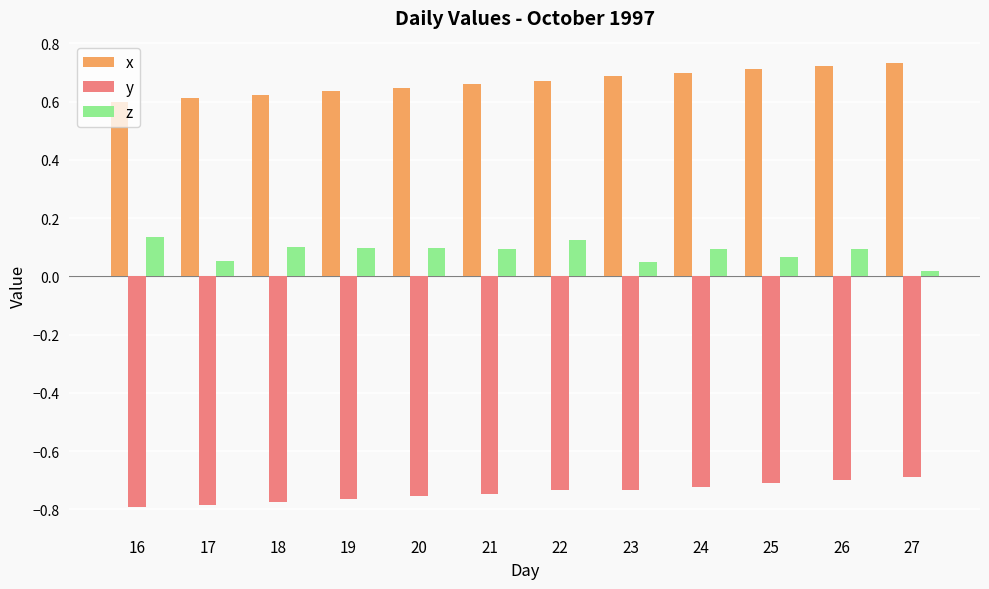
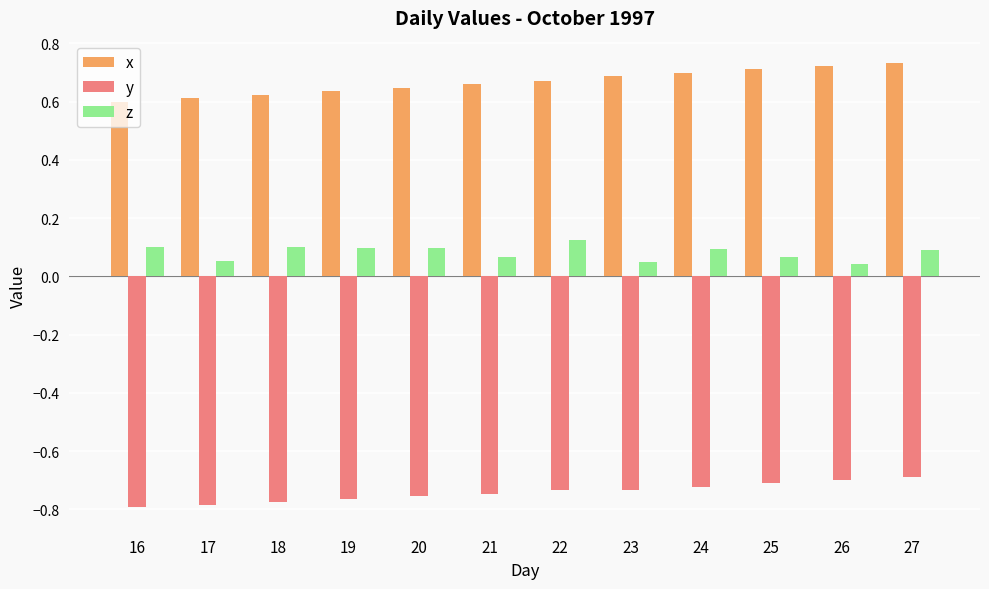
  {
    "z": {
-     "16": 0.14,
+     "16": 0.10,
      "17": 0.05,
      "18": 0.10,
      "19": 0.10,
      "20": 0.10,
-     "21": 0.10,
+     "21": 0.07,
      "22": 0.13,
      "23": 0.05,
      "24": 0.10,
      "25": 0.07,
-     "26": 0.09,
-     "27": 0.02
+     "26": 0.04,
+     "27": 0.09
    }
  }
